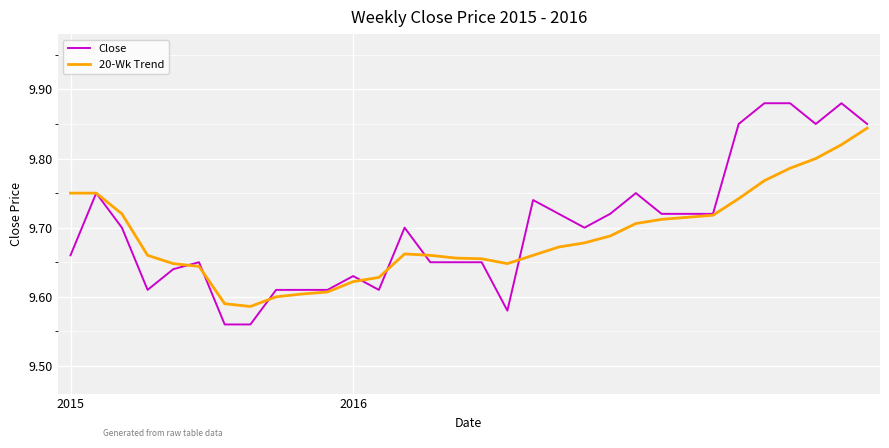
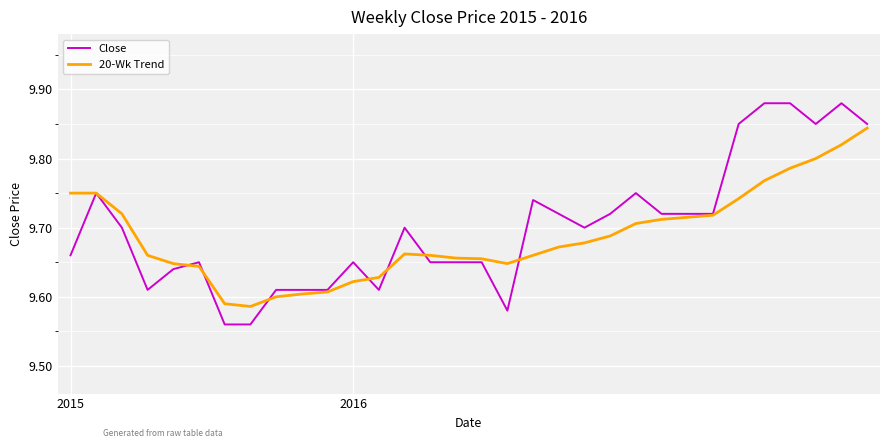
  {
    "Close": {
      "2015": 9.66,
-     "2016": 9.63
+     "2016": 9.65
    },
    "20-Wk Trend": {
      "2015": 9.75,
      "2016": 9.62
    }
  }
